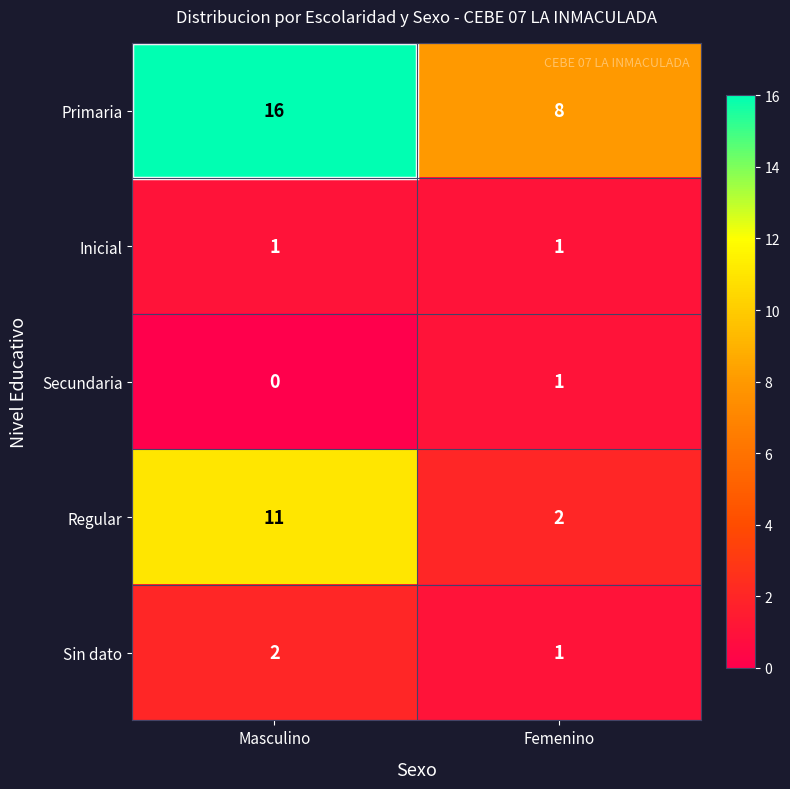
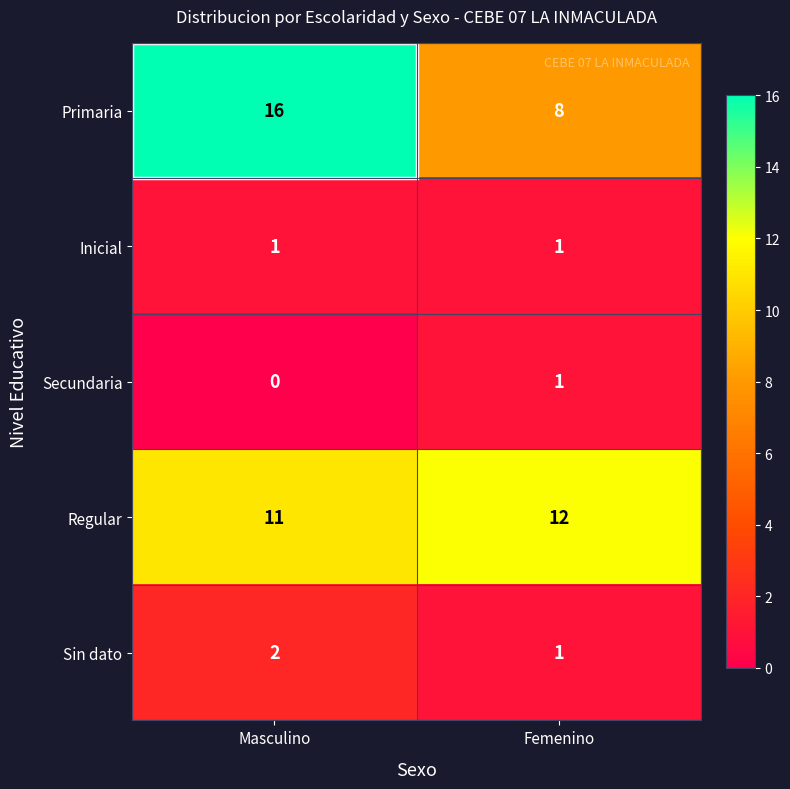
  {
    "Primaria": {
      "Masculino": 16
    },
    "Inicial": {
      "Masculino": 1,
      "Femenino": 1
    },
    "Secundaria": {
      "Masculino": 0,
      "Femenino": 1
    },
    "Regular": {
      "Masculino": 11,
-     "Femenino": 2
+     "Femenino": 12
    },
    "Sin dato": {
      "Masculino": 2,
      "Femenino": 1
    }
  }
